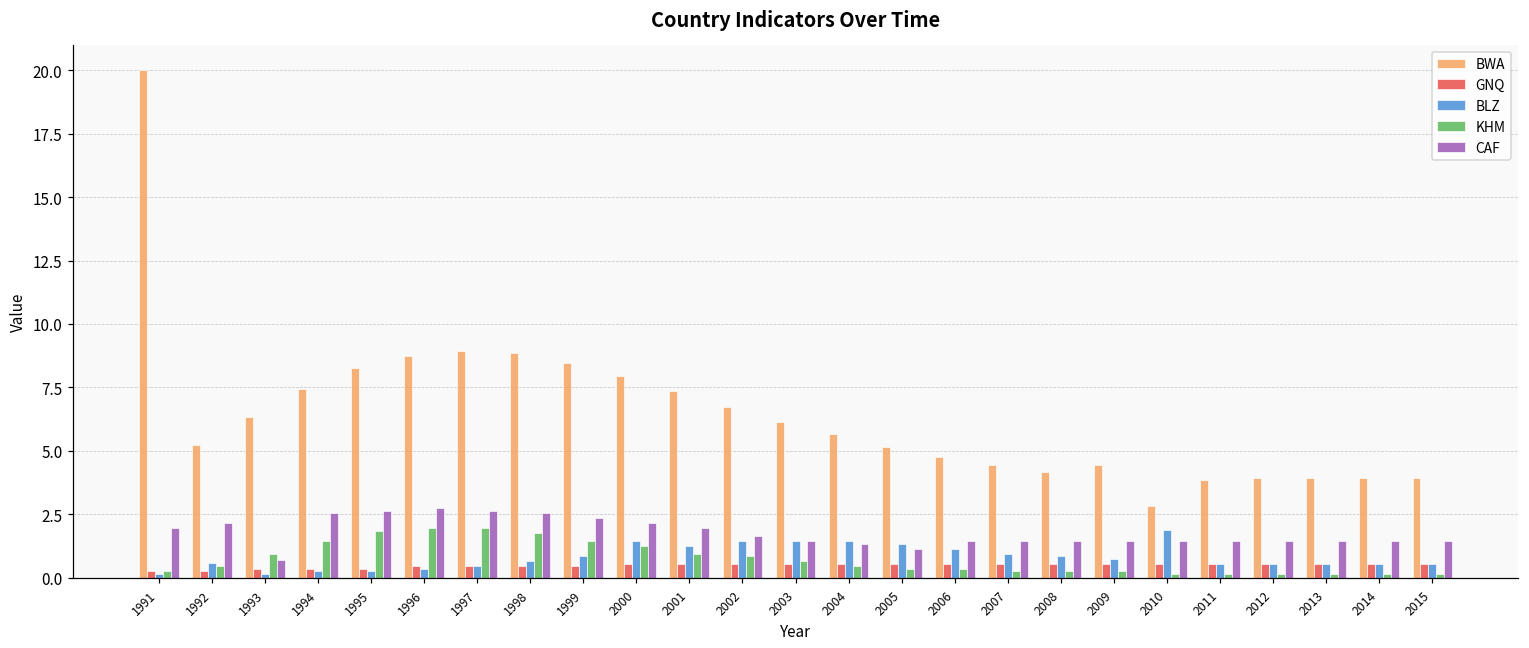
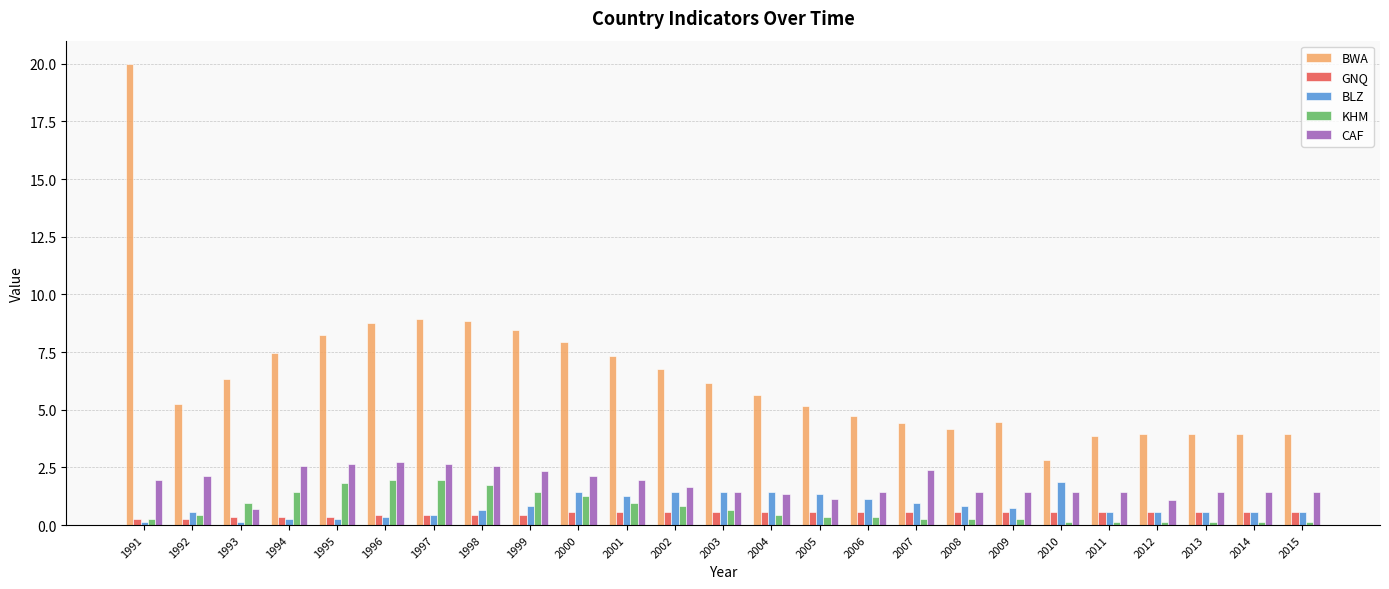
  {
    "BWA": {
      "1991": 20.0,
      "1992": 5.2,
      "1993": 6.3,
      "1994": 7.4,
      "1995": 8.2,
      "1996": 8.7,
      "1997": 8.9,
      "1998": 8.8,
      "1999": 8.4,
      "2000": 7.9,
      "2001": 7.3,
      "2002": 6.7,
      "2003": 6.1,
      "2004": 5.6,
      "2005": 5.1,
      "2006": 4.7,
      "2007": 4.4,
      "2008": 4.1,
      "2009": 4.5,
      "2010": 2.8,
      "2011": 3.8,
      "2012": 3.9,
      "2013": 3.9,
      "2014": 3.9,
      "2015": 3.9
    },
    "GNQ": {
      "1991": 0.2,
      "1992": 0.2,
      "1993": 0.3,
      "1994": 0.3,
      "1995": 0.3,
      "1996": 0.4,
      "1997": 0.4,
      "1998": 0.4,
      "1999": 0.4,
      "2000": 0.5,
      "2001": 0.5,
      "2002": 0.5,
      "2003": 0.5,
      "2004": 0.5,
      "2005": 0.5,
      "2006": 0.5,
      "2007": 0.5,
      "2008": 0.5,
      "2009": 0.5,
      "2010": 0.5,
      "2011": 0.5,
      "2012": 0.5,
      "2013": 0.5,
      "2014": 0.5,
      "2015": 0.5
    },
    "BLZ": {
      "1991": 0.1,
      "1992": 0.6,
      "1993": 0.1,
      "1994": 0.2,
      "1995": 0.2,
      "1996": 0.3,
      "1997": 0.4,
      "1998": 0.6,
      "1999": 0.8,
      "2000": 1.5,
      "2001": 1.2,
      "2002": 1.4,
      "2003": 1.4,
      "2004": 1.4,
      "2005": 1.3,
      "2006": 1.1,
      "2007": 0.9,
      "2008": 0.8,
      "2009": 0.7,
      "2010": 1.9,
      "2011": 0.5,
      "2012": 0.5,
      "2013": 0.5,
      "2014": 0.5,
      "2015": 0.5
    },
    "KHM": {
      "1991": 0.2,
      "1992": 0.4,
      "1993": 0.9,
      "1994": 1.4,
      "1995": 1.8,
      "1996": 1.9,
      "1997": 1.9,
      "1998": 1.7,
      "1999": 1.4,
      "2000": 1.2,
      "2001": 0.9,
      "2002": 0.8,
      "2003": 0.6,
      "2004": 0.4,
      "2005": 0.3,
      "2006": 0.3,
      "2007": 0.2,
      "2008": 0.2,
      "2009": 0.2,
      "2010": 0.1,
      "2011": 0.1,
      "2012": 0.1,
      "2013": 0.1,
      "2014": 0.1,
      "2015": 0.1
    },
    "CAF": {
      "1991": 1.9,
      "1992": 2.1,
      "1993": 0.7,
      "1994": 2.5,
      "1995": 2.6,
      "1996": 2.7,
      "1997": 2.6,
      "1998": 2.5,
      "1999": 2.3,
      "2000": 2.1,
      "2001": 1.9,
      "2002": 1.6,
      "2003": 1.4,
      "2004": 1.3,
      "2005": 1.1,
      "2006": 1.5,
-     "2007": 1.5,
+     "2007": 2.4,
      "2008": 1.5,
      "2009": 1.5,
      "2010": 1.5,
      "2011": 1.5,
-     "2012": 1.5,
+     "2012": 1.1,
      "2013": 1.5,
      "2014": 1.5,
      "2015": 1.5
    }
  }
